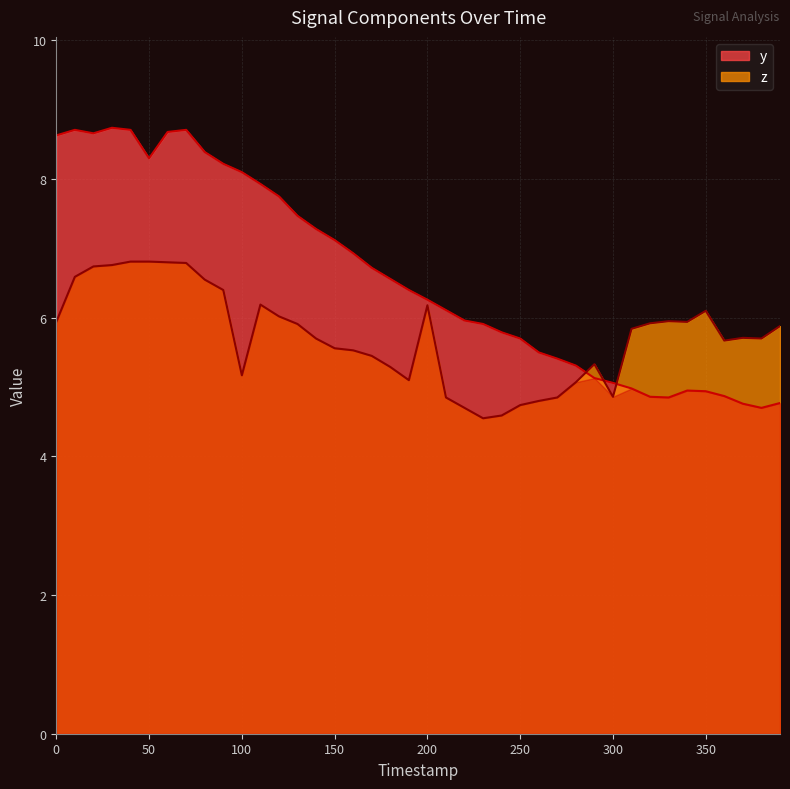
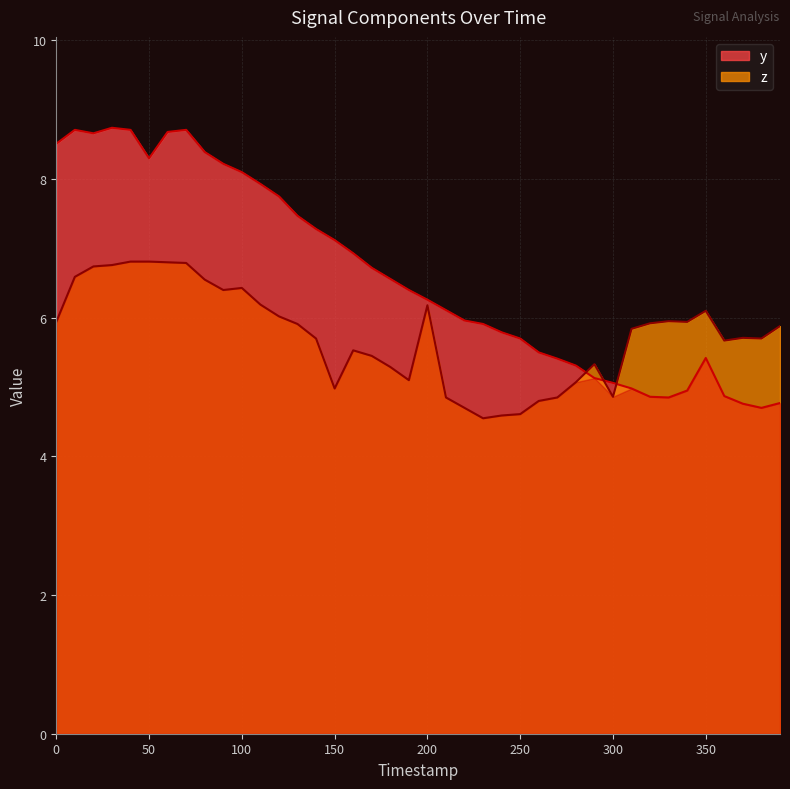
  {
    "y": {
-     "0": 8.6,
+     "0": 8.5,
      "50": 8.3,
      "100": 8.1,
      "150": 7.1,
      "200": 6.3,
      "250": 5.7,
      "300": 5.1,
-     "350": 4.9
+     "350": 5.4
    },
    "z": {
-     "100": 5.2,
-     "150": 5.6,
-     "250": 4.7,
+     "100": 6.4,
+     "150": 5.0,
+     "250": 4.6,
      "350": 6.1
    }
  }
